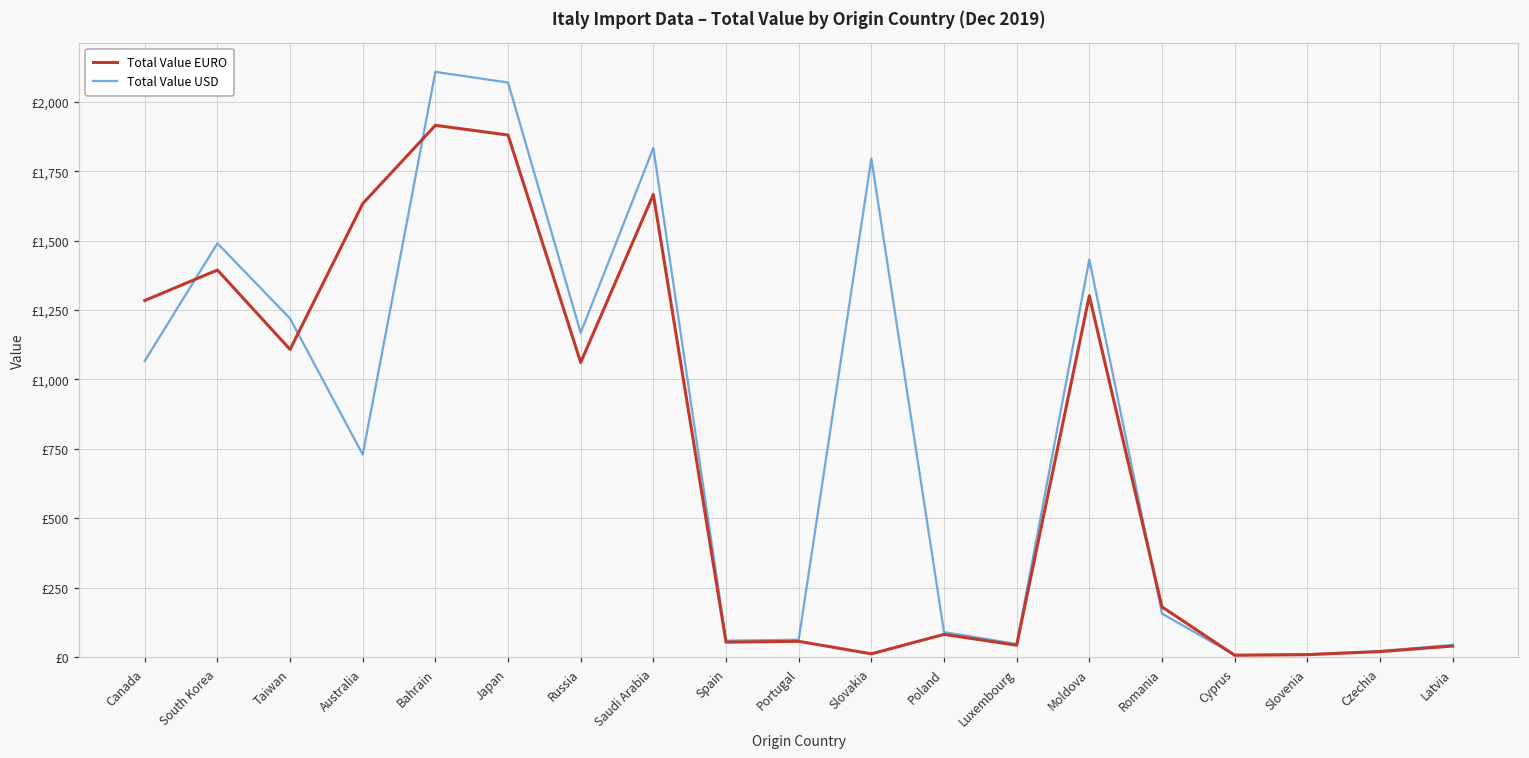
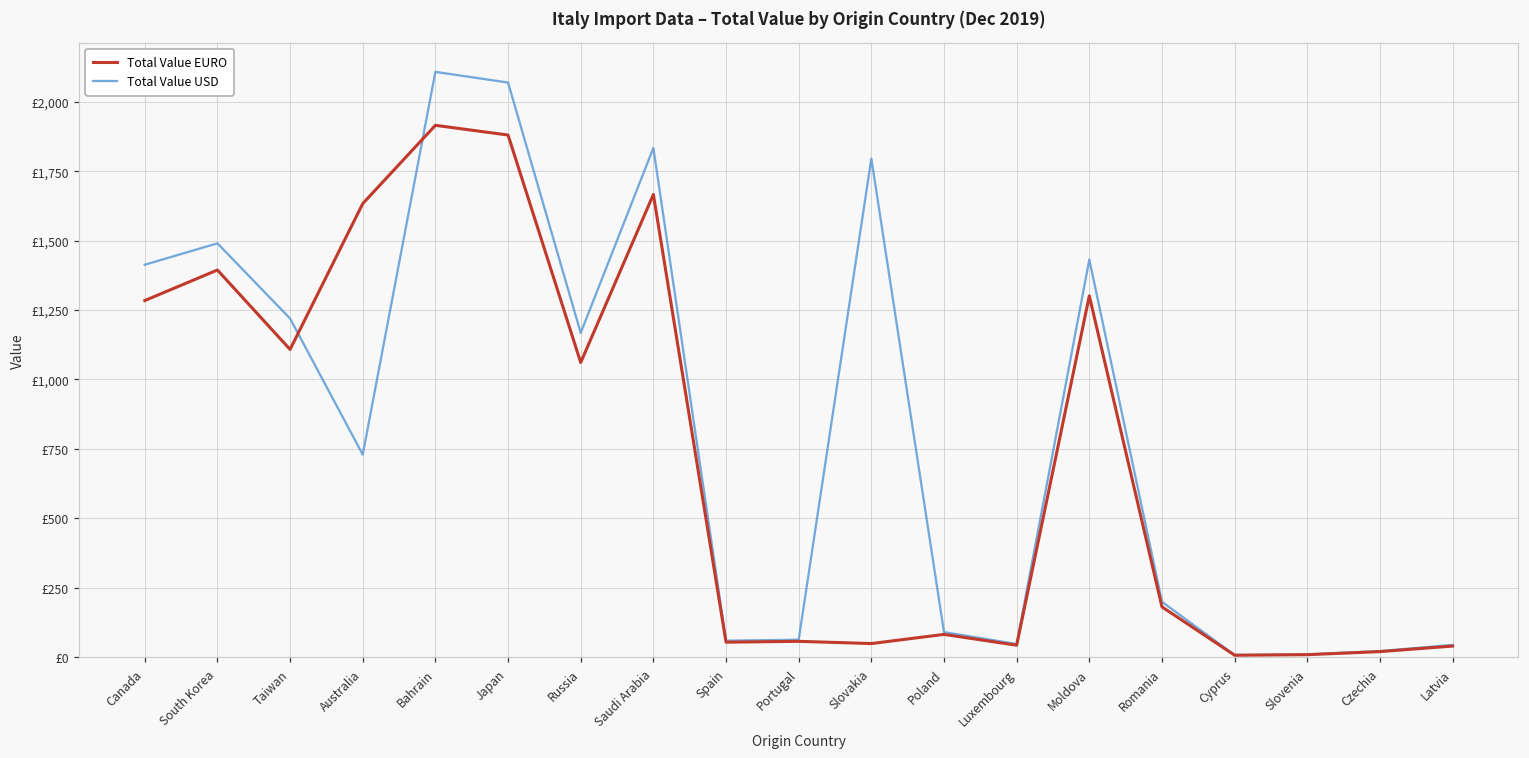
  {
    "Total Value EURO": {
      "Canada": "£1,280",
      "South Korea": "£1,390",
      "Taiwan": "£1,110",
      "Australia": "£1,630",
      "Bahrain": "£1,920",
      "Japan": "£1,880",
      "Russia": "£1,060",
      "Saudi Arabia": "£1,670",
-     "Slovakia": "£10",
+     "Slovakia": "£50",
      "Moldova": "£1,300",
      "Romania": "£180"
    },
    "Total Value USD": {
-     "Canada": "£1,070",
+     "Canada": "£1,410",
      "South Korea": "£1,490",
      "Taiwan": "£1,220",
      "Australia": "£730",
      "Bahrain": "£2,110",
      "Japan": "£2,070",
      "Russia": "£1,170",
      "Saudi Arabia": "£1,830",
      "Slovakia": "£1,800",
      "Moldova": "£1,430",
-     "Romania": "£160"
+     "Romania": "£200"
    }
  }
